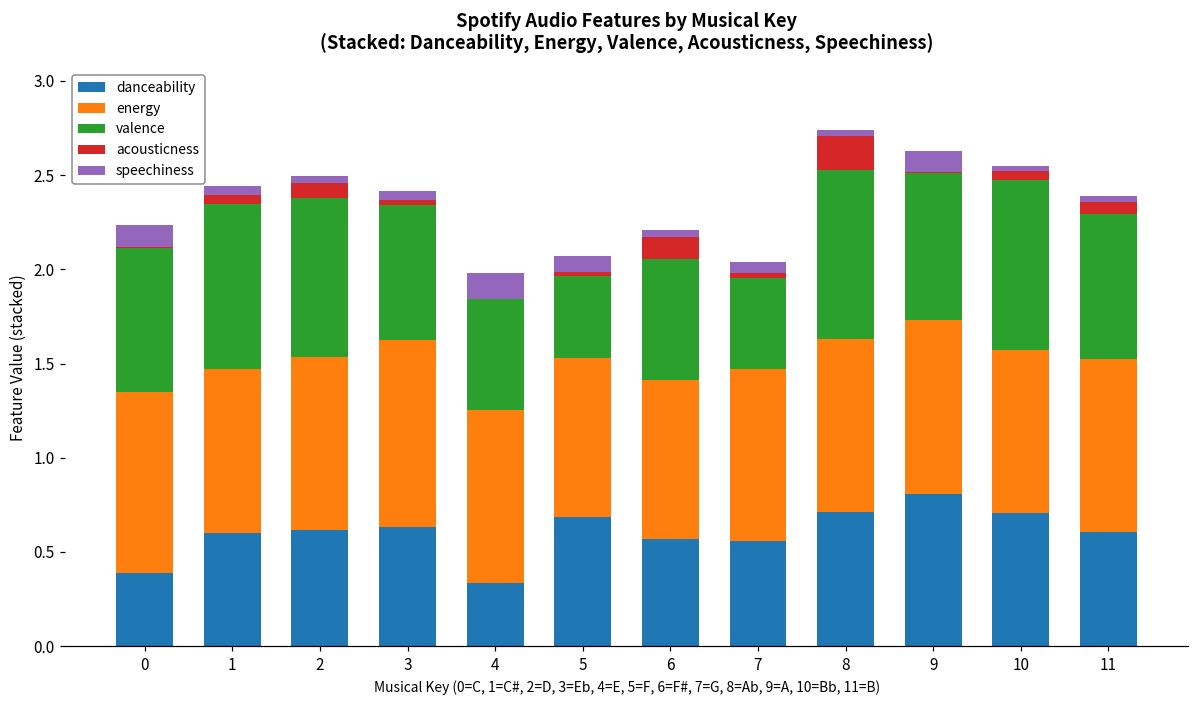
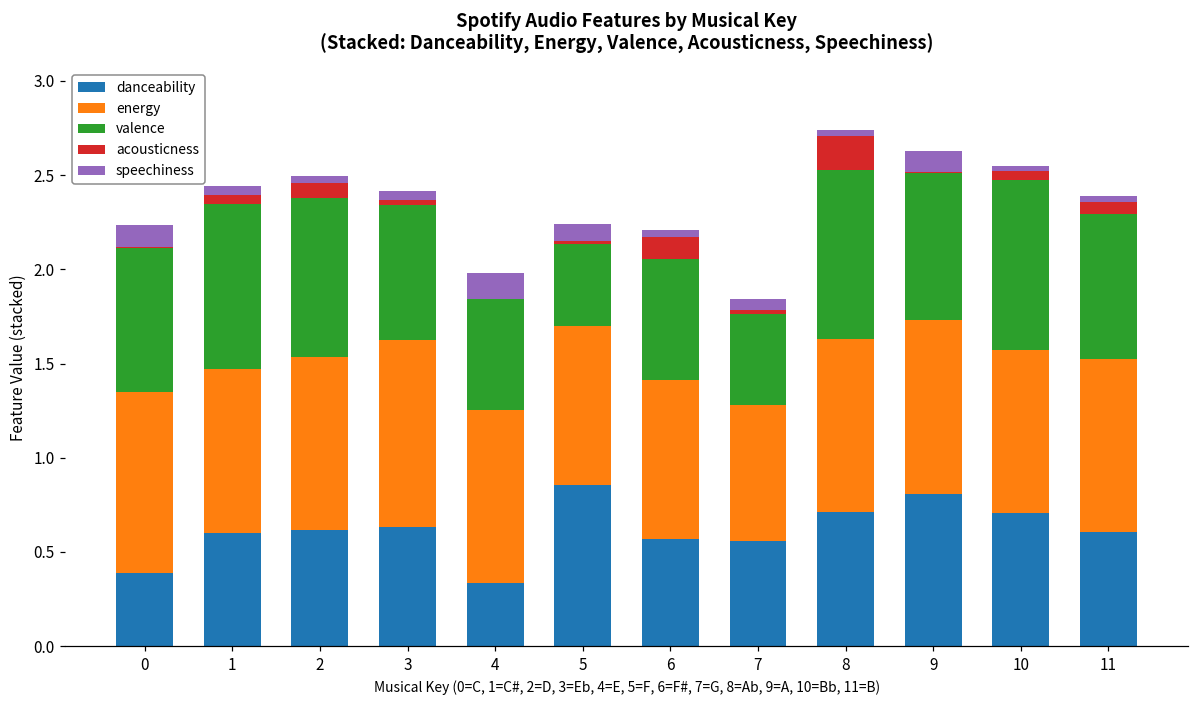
  {
    "danceability": {
      "0": 0.39,
      "1": 0.60,
      "2": 0.62,
      "3": 0.63,
      "4": 0.34,
-     "5": 0.69,
+     "5": 0.85,
      "6": 0.57,
      "7": 0.56,
      "8": 0.71,
      "9": 0.81,
      "10": 0.71,
      "11": 0.61
    },
    "energy": {
      "0": 0.96,
      "1": 0.87,
      "2": 0.92,
      "3": 0.99,
      "4": 0.92,
      "5": 0.85,
      "6": 0.84,
-     "7": 0.92,
+     "7": 0.72,
      "8": 0.92,
      "9": 0.92,
      "10": 0.86,
      "11": 0.92
    },
    "valence": {
      "0": 0.76,
      "1": 0.87,
      "2": 0.84,
      "3": 0.72,
      "4": 0.59,
      "5": 0.43,
      "6": 0.64,
      "7": 0.48,
      "8": 0.90,
      "9": 0.78,
      "10": 0.90,
      "11": 0.77
    },
    "acousticness": {
      "1": 0.05,
      "2": 0.08,
      "3": 0.03,
      "5": 0.02,
      "6": 0.12,
      "7": 0.02,
      "8": 0.18,
      "10": 0.05,
      "11": 0.07
    },
    "speechiness": {
      "0": 0.12,
      "1": 0.05,
      "2": 0.04,
      "3": 0.05,
      "4": 0.14,
      "5": 0.09,
      "6": 0.04,
      "7": 0.06,
      "8": 0.03,
      "9": 0.11,
      "10": 0.03,
      "11": 0.03
    }
  }
